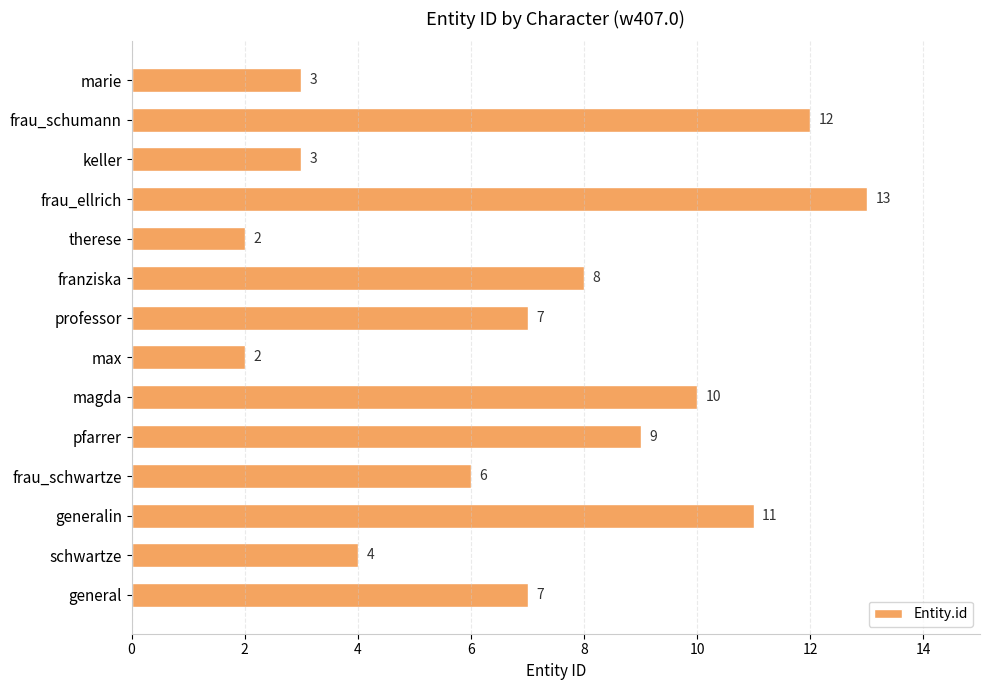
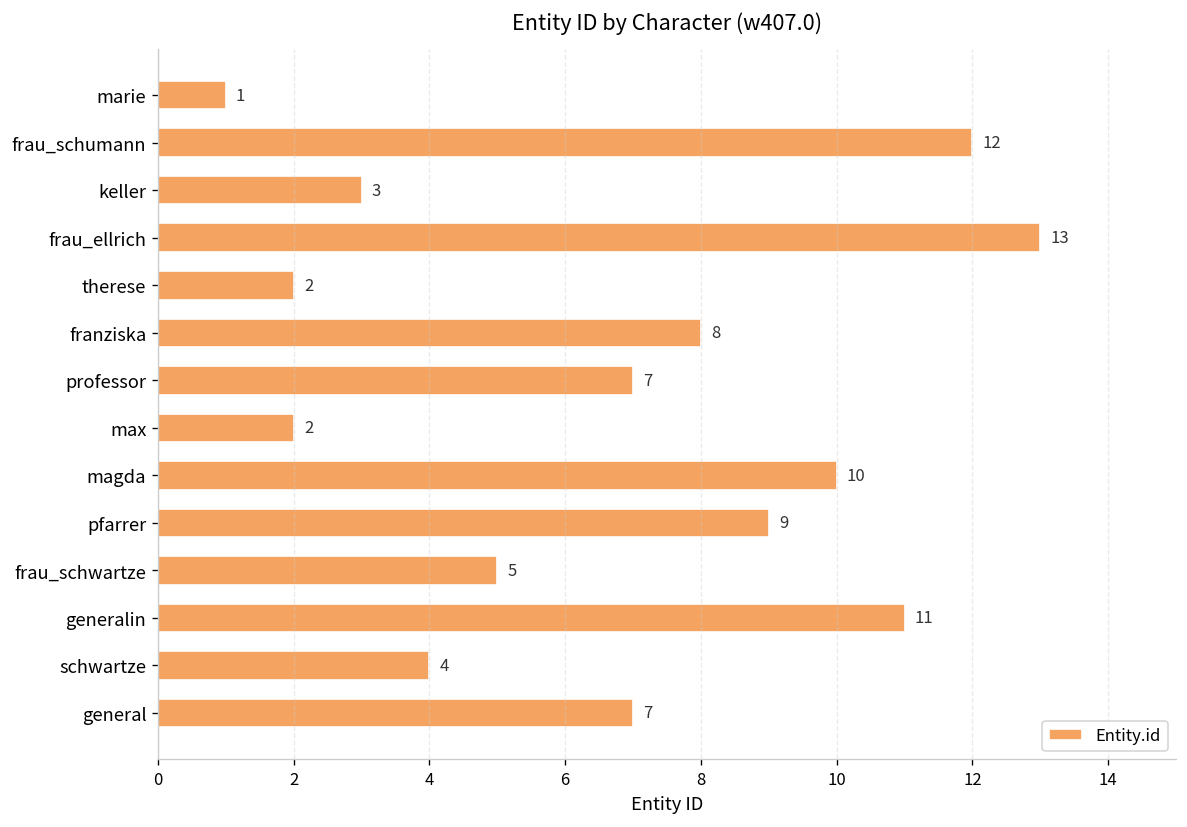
  {
-   "marie": 3,
+   "marie": 1,
    "frau_schumann": 12,
    "keller": 3,
    "frau_ellrich": 13,
    "therese": 2,
    "franziska": 8,
    "professor": 7,
    "max": 2,
    "magda": 10,
    "pfarrer": 9,
-   "frau_schwartze": 6,
+   "frau_schwartze": 5,
    "generalin": 11,
    "schwartze": 4,
    "general": 7
  }
